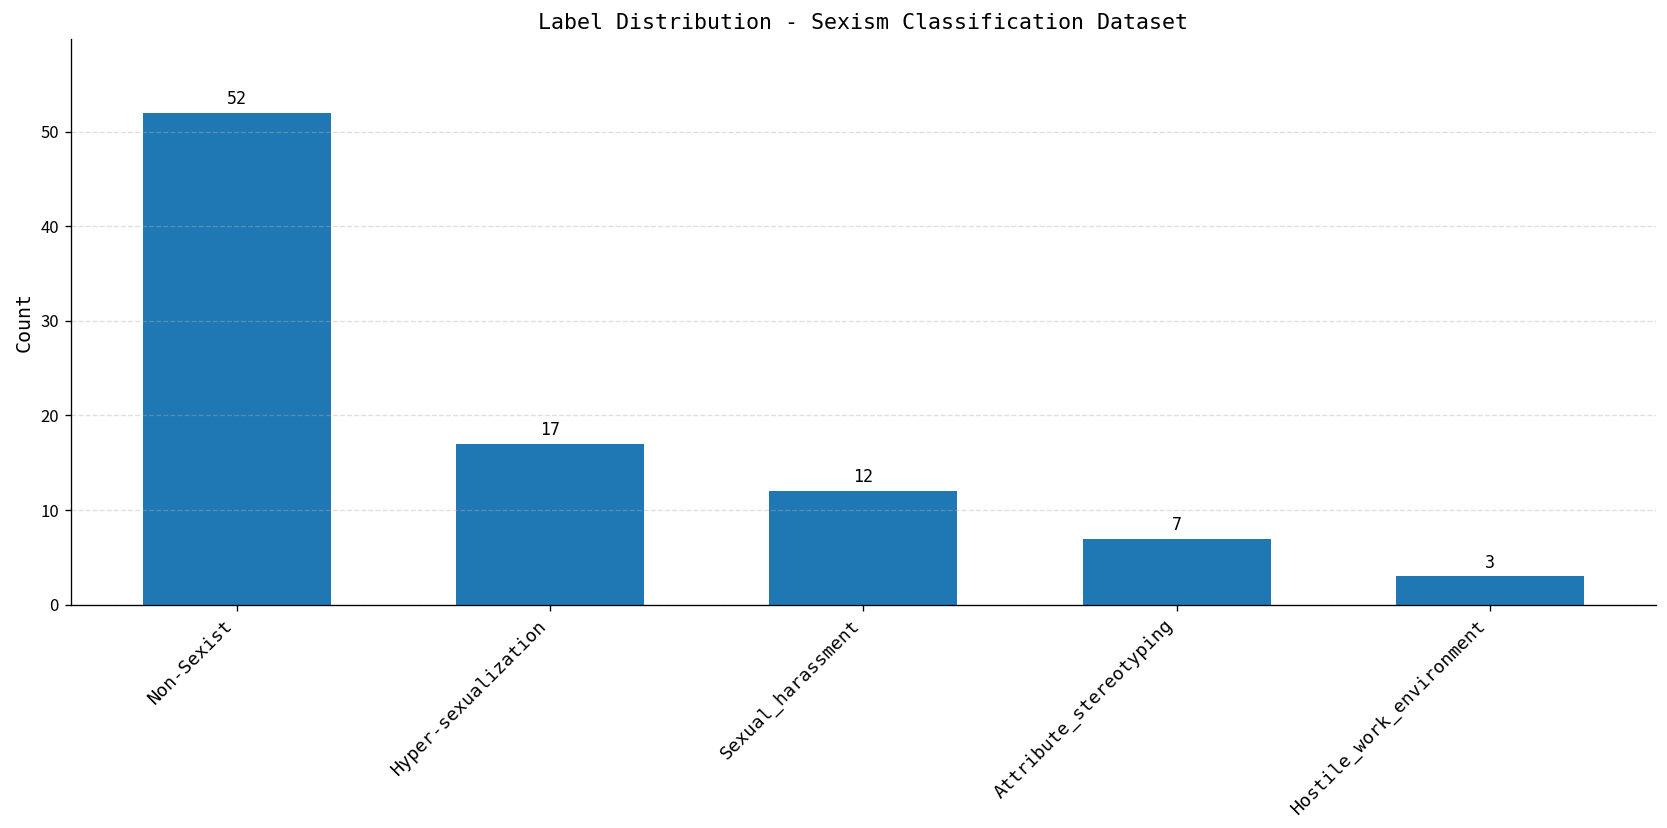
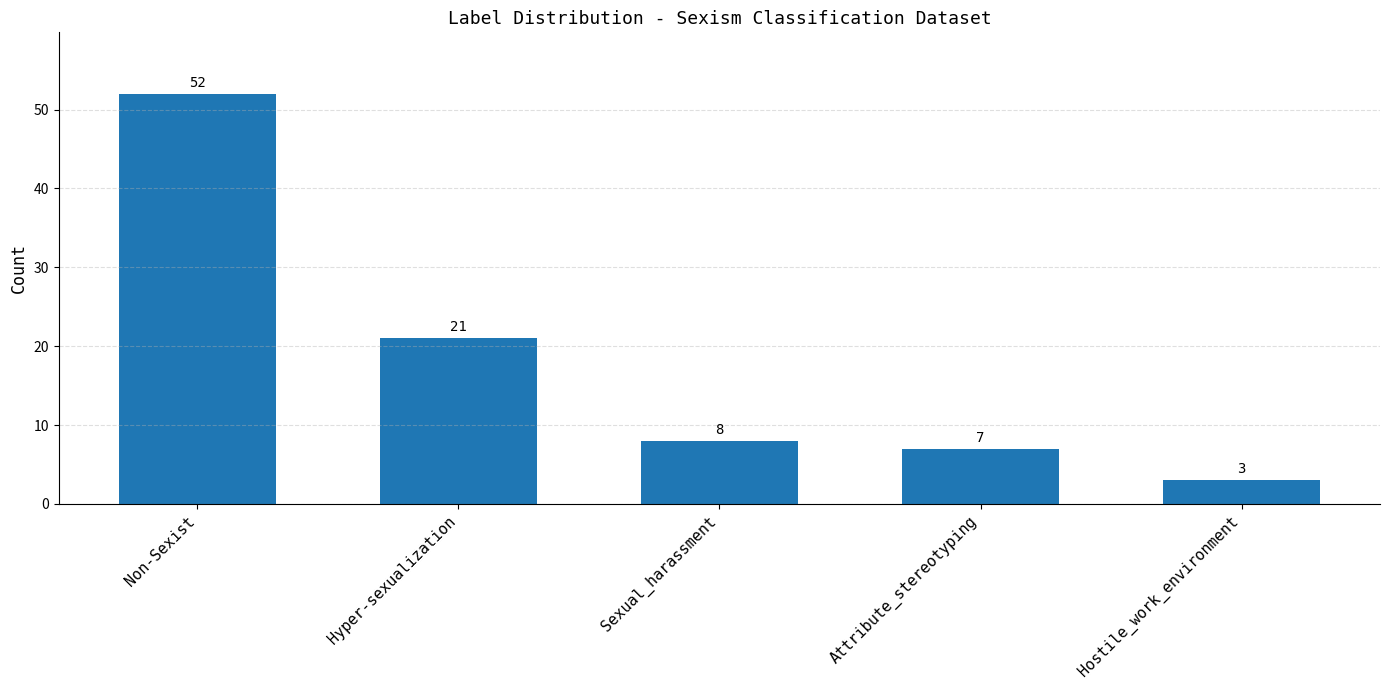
  {
    "Non-Sexist": 52,
-   "Hyper-sexualization": 17,
-   "Sexual_harassment": 12,
+   "Hyper-sexualization": 21,
+   "Sexual_harassment": 8,
    "Attribute_stereotyping": 7,
    "Hostile_work_environment": 3
  }
